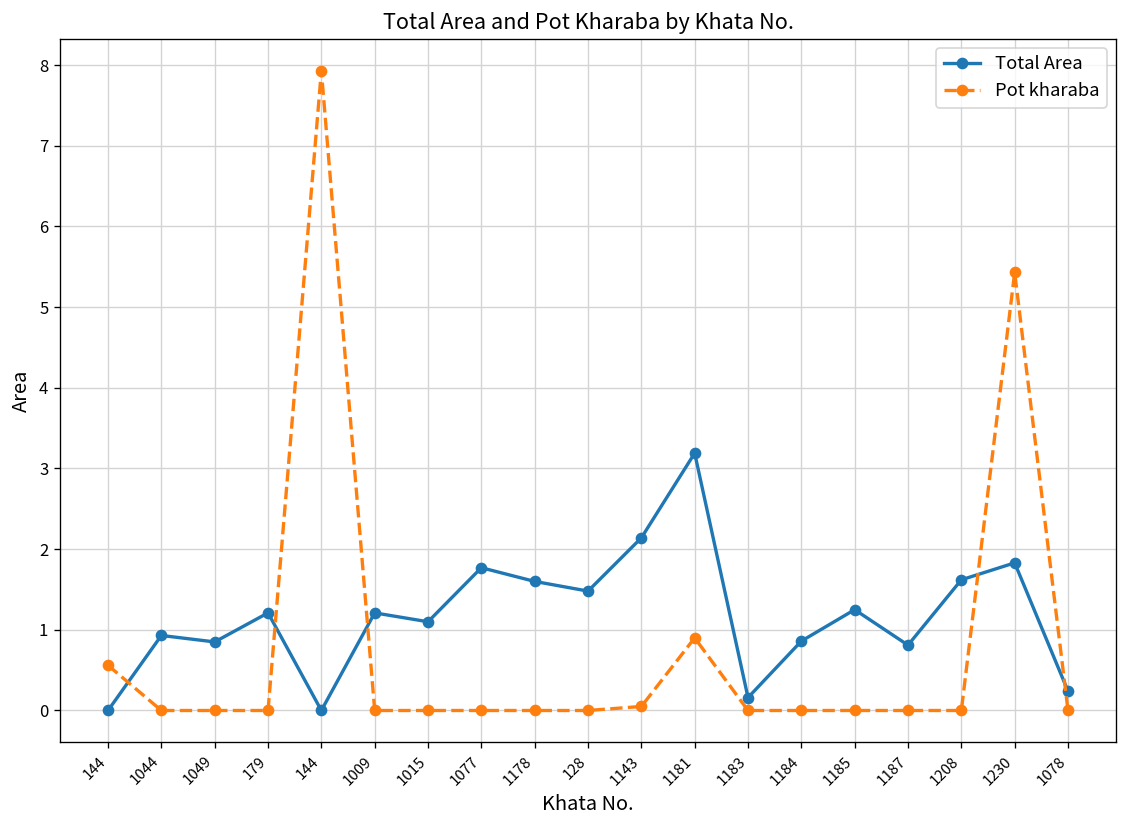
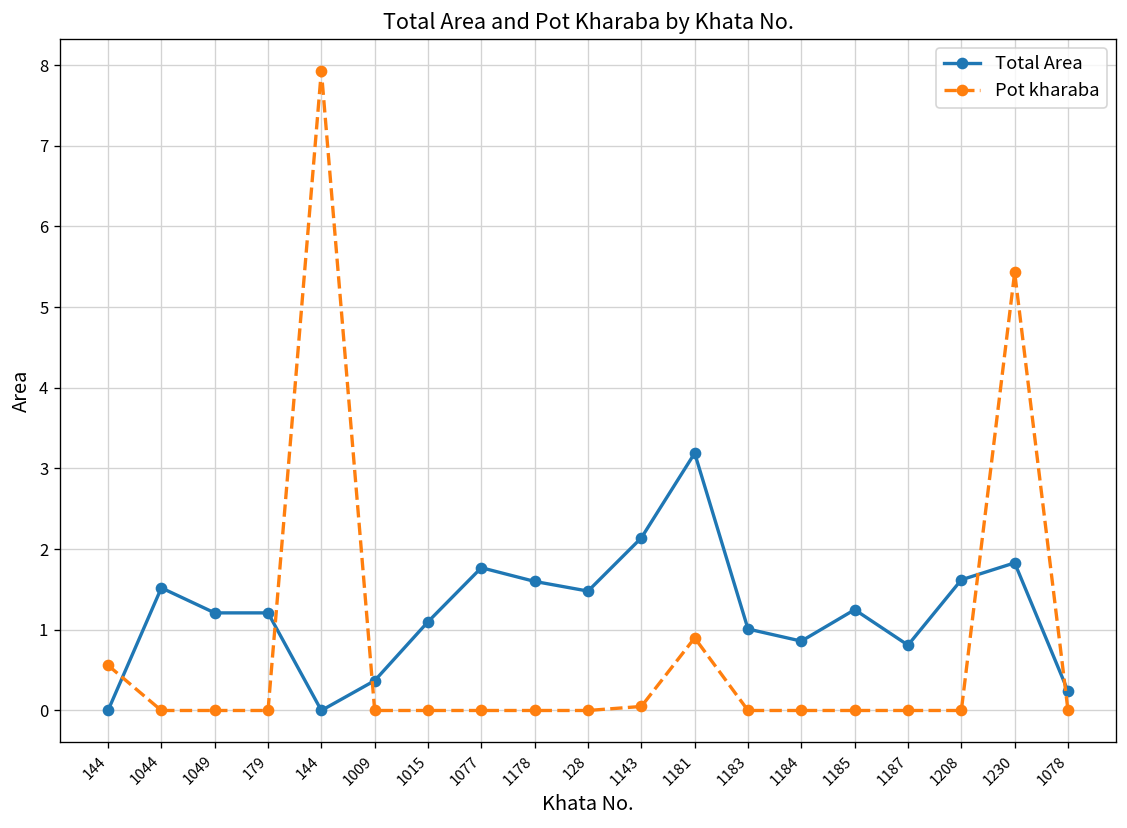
  {
    "Total Area": {
-     "1044": 0.9,
-     "1049": 0.9,
+     "1044": 1.5,
+     "1049": 1.2,
      "179": 1.2,
-     "1009": 1.2,
+     "1009": 0.4,
      "1015": 1.1,
      "1077": 1.8,
      "1178": 1.6,
      "128": 1.5,
      "1143": 2.1,
      "1181": 3.2,
-     "1183": 0.2,
+     "1183": 1.0,
      "1184": 0.9,
      "1185": 1.3,
      "1187": 0.8,
      "1208": 1.6,
      "1230": 1.8,
      "1078": 0.2
    },
    "Pot kharaba": {
      "1044": 0.0,
      "1049": 0.0,
      "179": 0.0,
      "1009": 0.0,
      "1015": 0.0,
      "1077": 0.0,
      "1178": 0.0,
      "128": 0.0,
      "1143": 0.1,
      "1181": 0.9,
      "1183": 0.0,
      "1184": 0.0,
      "1185": 0.0,
      "1187": 0.0,
      "1208": 0.0,
      "1230": 5.4,
      "1078": 0.0
    }
  }
